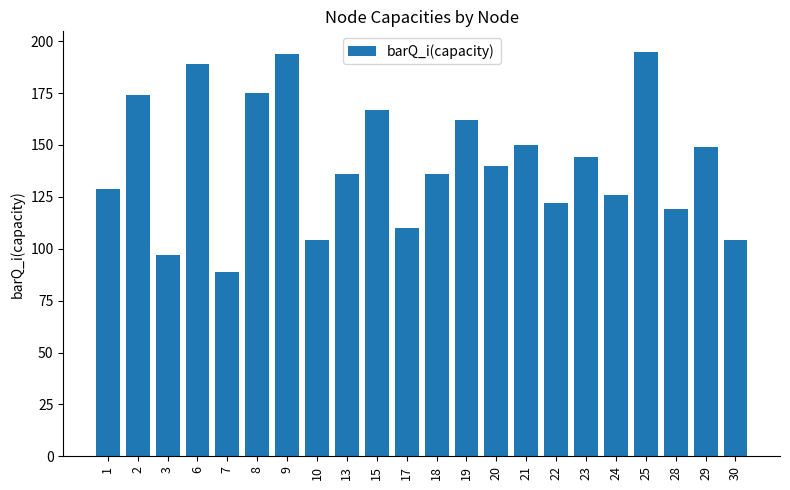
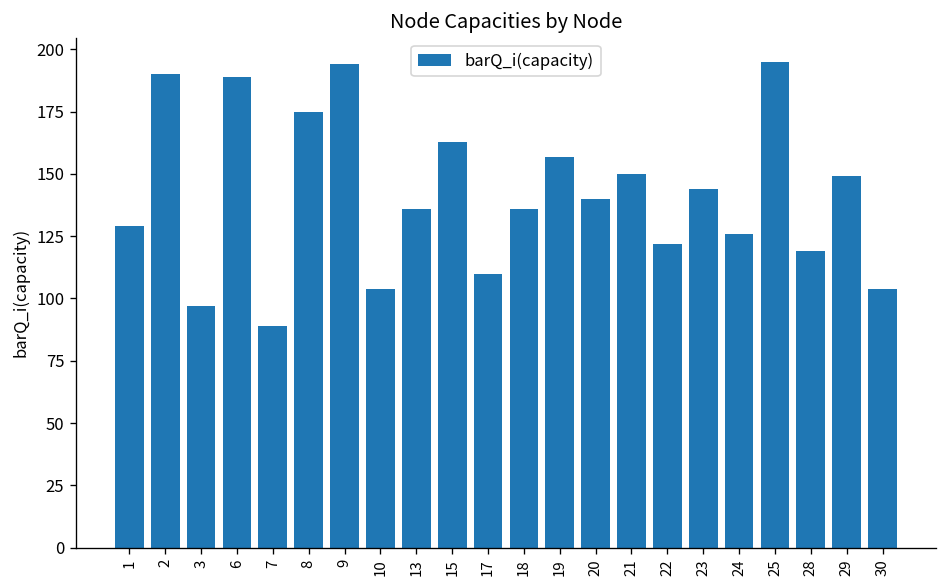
  {
    "1": 129,
-   "2": 174,
+   "2": 190,
    "3": 97,
    "6": 189,
    "7": 89,
    "8": 175,
    "9": 194,
    "10": 104,
    "13": 136,
-   "15": 167,
+   "15": 163,
    "17": 110,
    "18": 136,
-   "19": 162,
+   "19": 157,
    "20": 140,
    "21": 150,
    "22": 122,
    "23": 144,
    "24": 126,
    "25": 195,
    "28": 119,
    "29": 149,
    "30": 104
  }
